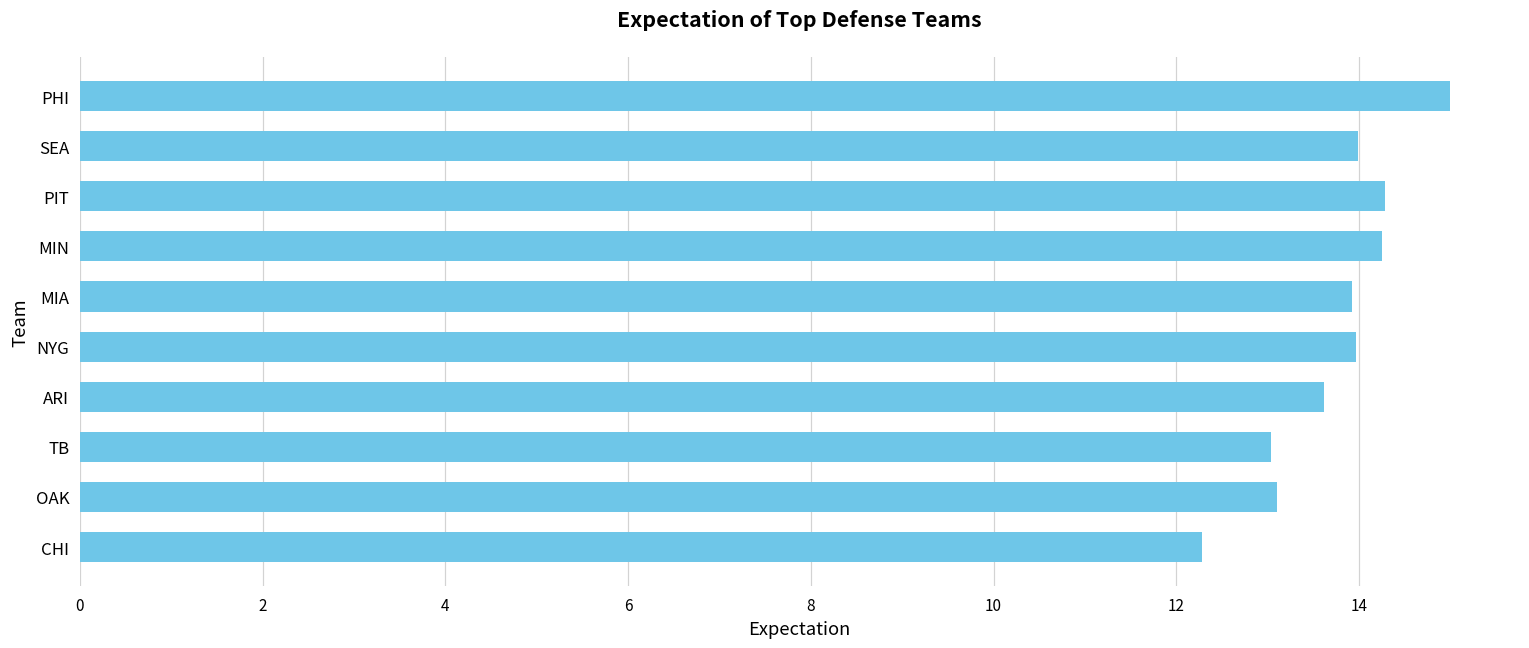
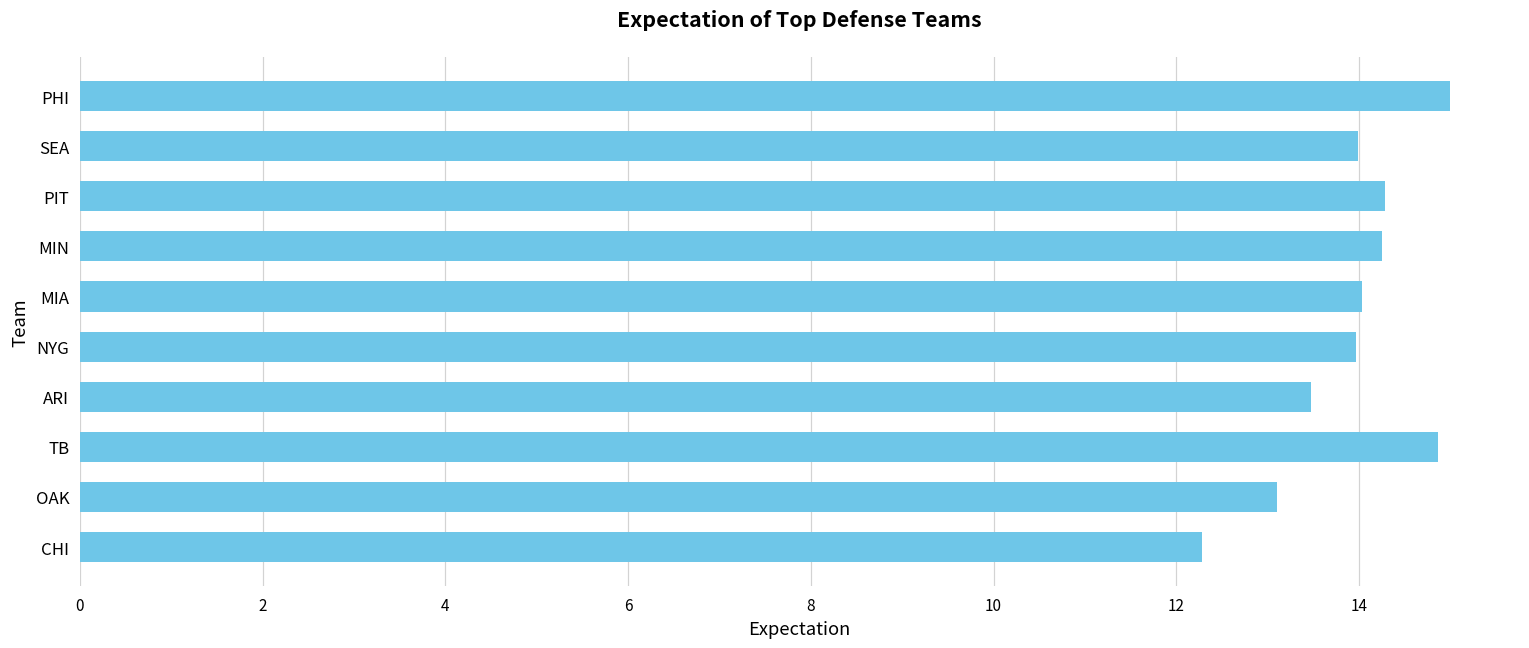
  {
    "PHI": 15.0,
    "SEA": 14.0,
    "PIT": 14.3,
    "MIN": 14.2,
-   "MIA": 13.9,
+   "MIA": 14.0,
    "NYG": 14.0,
-   "ARI": 13.6,
-   "TB": 13.0,
+   "ARI": 13.5,
+   "TB": 14.9,
    "OAK": 13.1,
    "CHI": 12.3
  }
